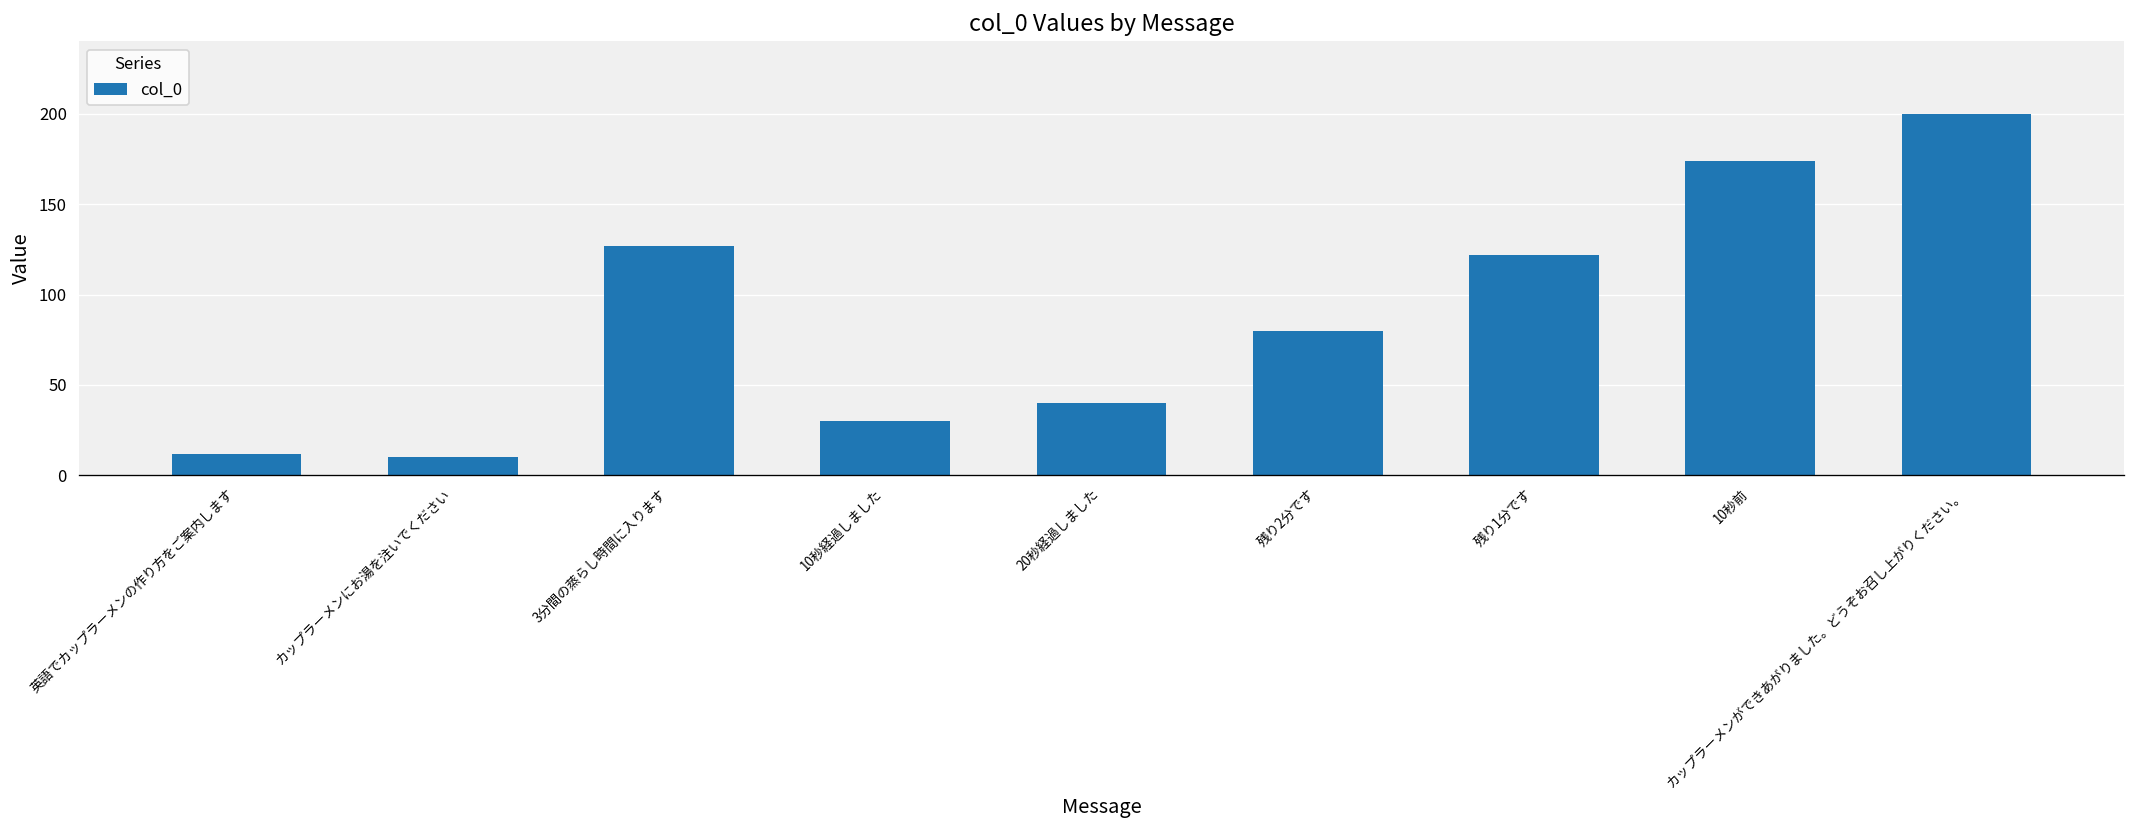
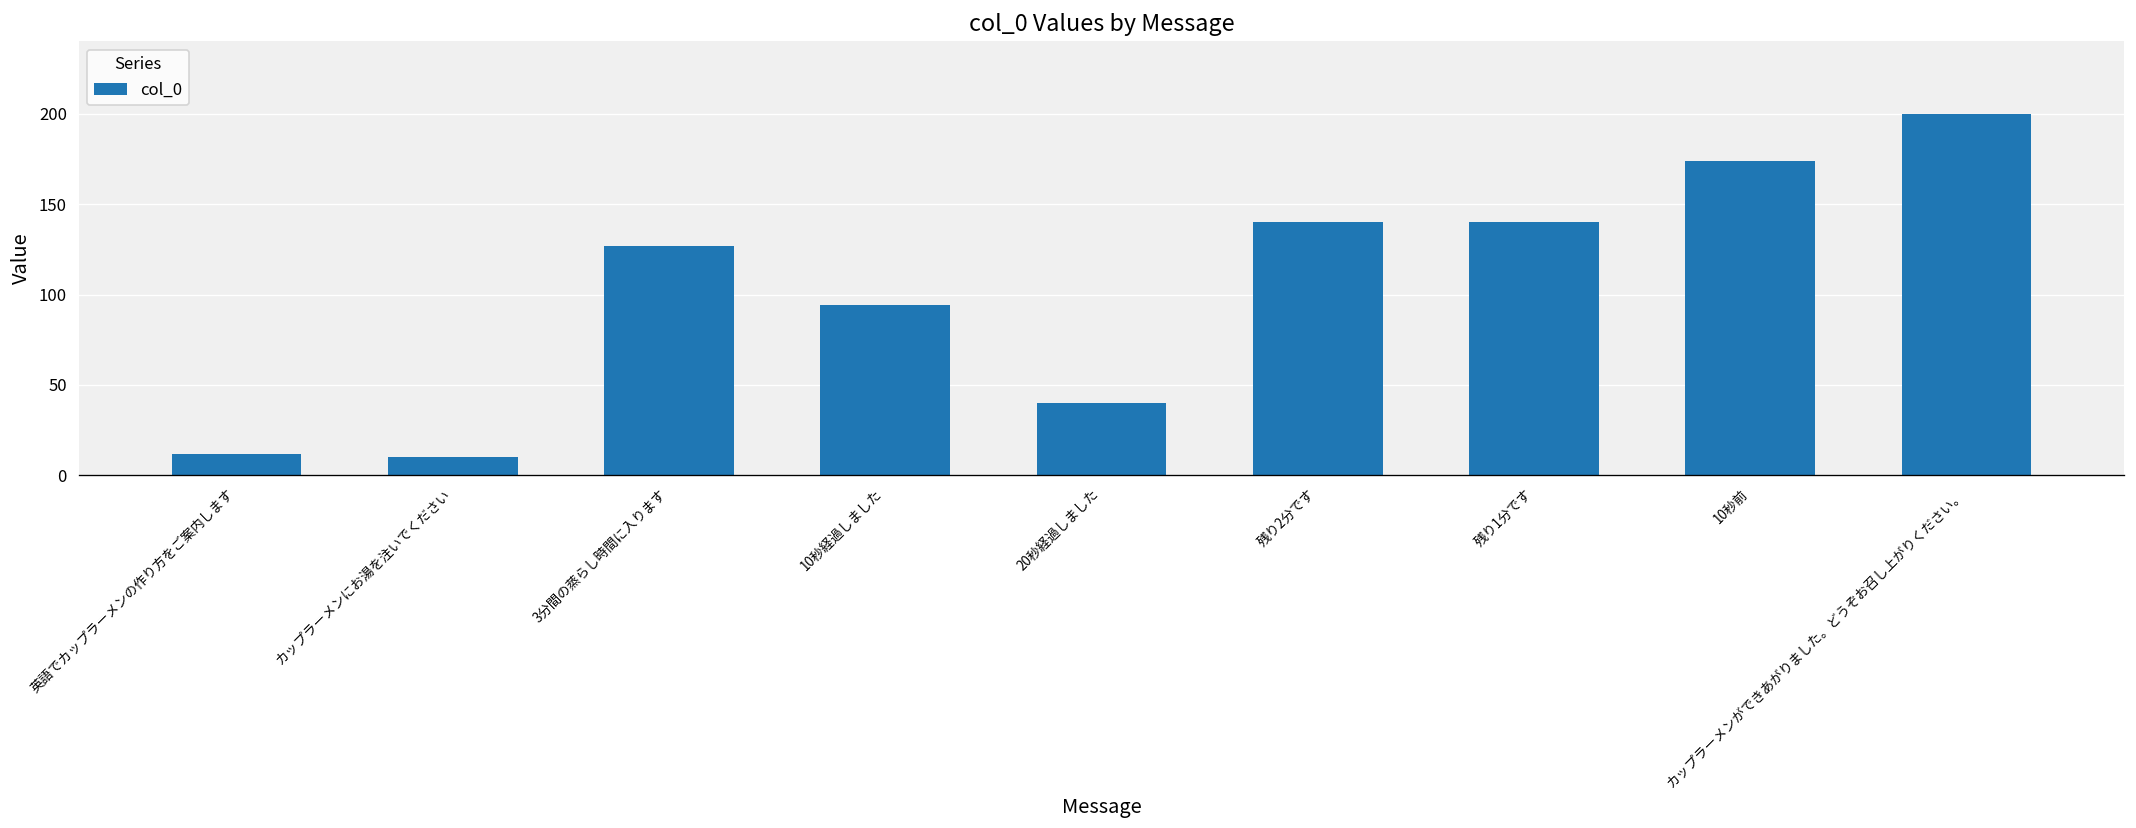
  {
    "英語でカップラーメンの作り方をご案内します": 12,
    "カップラーメンにお湯を注いでください": 10,
    "3分間の蒸らし時間に入ります": 127,
-   "10秒経過しました": 30,
+   "10秒経過しました": 94,
    "20秒経過しました": 40,
-   "残り2分です": 80,
-   "残り1分です": 122,
+   "残り2分です": 140,
+   "残り1分です": 140,
    "10秒前": 174,
    "カップラーメンができあがりました。どうぞお召し上がりください。": 200
  }
